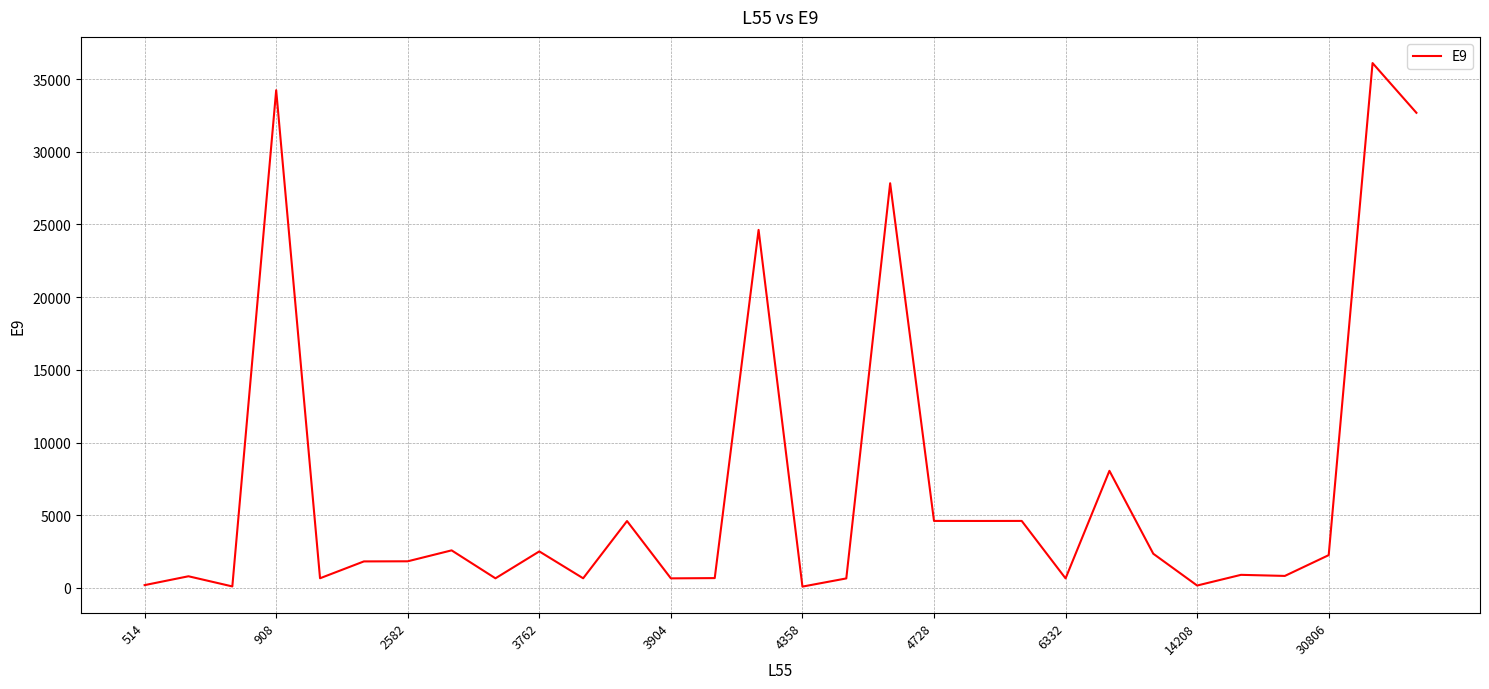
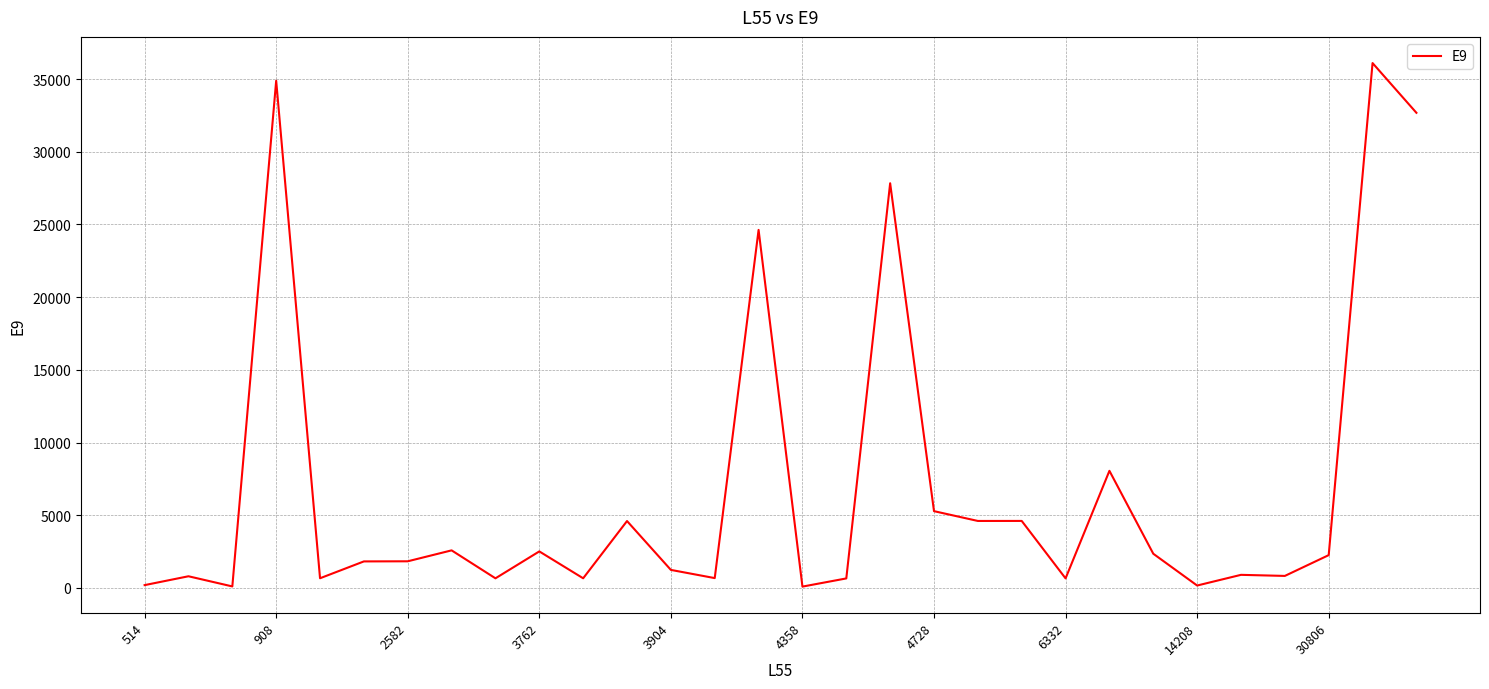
  {
    "514": 200,
-   "908": 34200,
+   "908": 34900,
    "2582": 1800,
    "3762": 2500,
-   "3904": 700,
+   "3904": 1200,
    "4358": 100,
-   "4728": 4600,
+   "4728": 5300,
    "6332": 700,
    "14208": 200,
    "30806": 2300
  }
